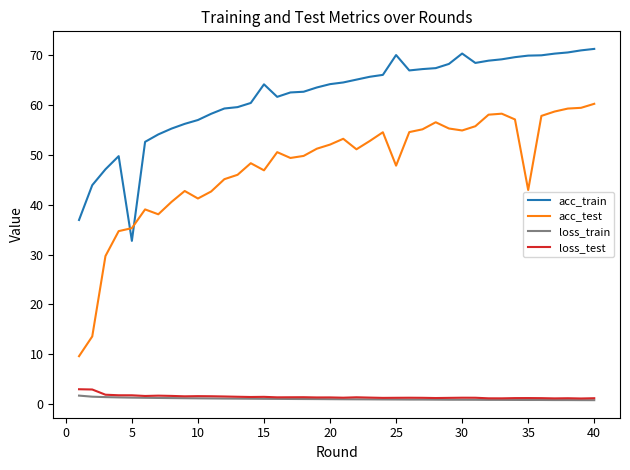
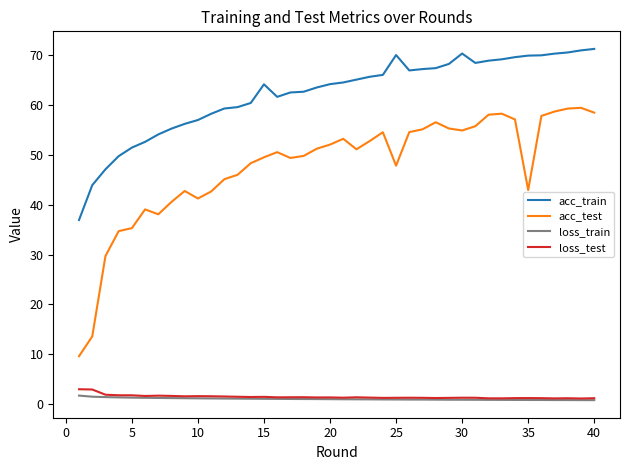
  {
    "acc_train": {
-     "5": 33,
+     "5": 51,
      "10": 57,
      "15": 64,
      "20": 64,
      "25": 70,
      "30": 70,
      "35": 70,
      "40": 71
    },
    "acc_test": {
      "5": 35,
      "10": 41,
-     "15": 47,
+     "15": 49,
      "20": 52,
      "25": 48,
      "30": 55,
      "35": 43,
-     "40": 60
+     "40": 58
    }
  }
